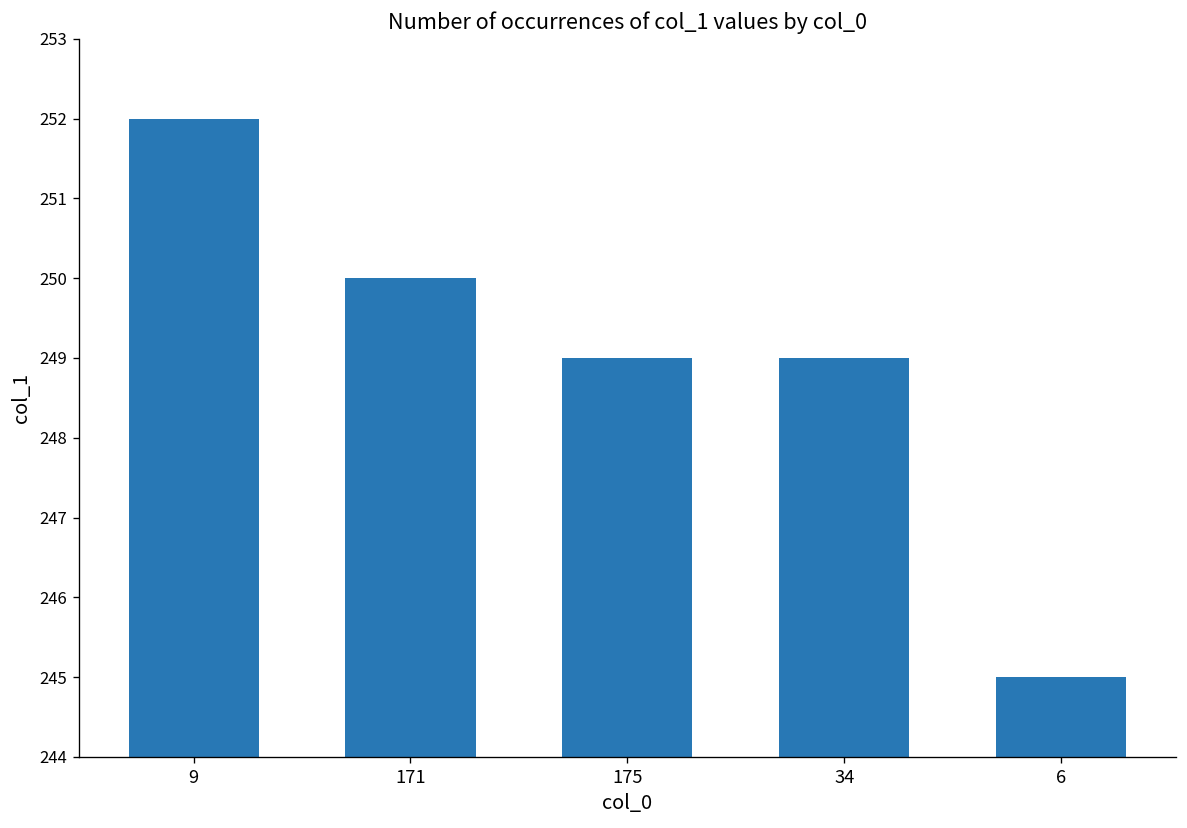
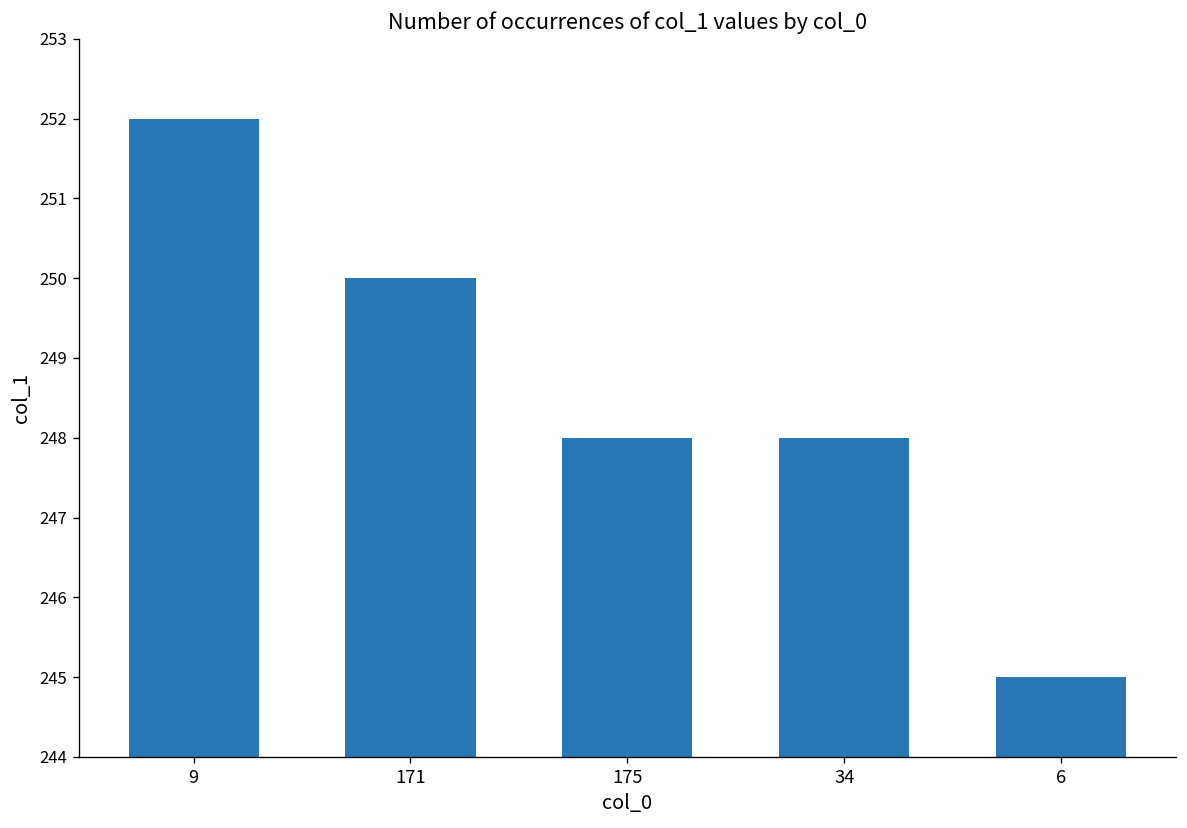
  {
    "9": 252,
    "171": 250,
-   "175": 249,
-   "34": 249,
+   "175": 248,
+   "34": 248,
    "6": 245
  }
